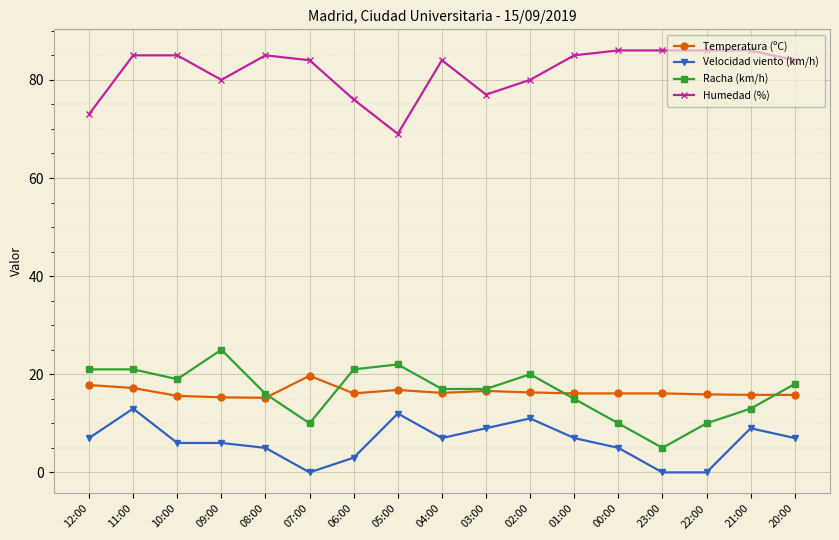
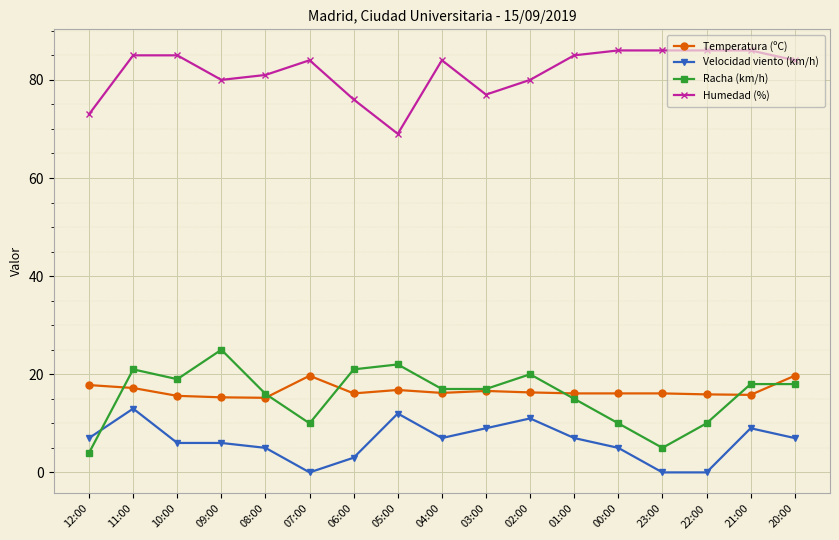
  {
    "Temperatura (ºC)": {
      "12:00": 18,
      "11:00": 17,
      "10:00": 16,
      "09:00": 15,
      "08:00": 15,
      "07:00": 20,
      "06:00": 16,
      "05:00": 17,
      "04:00": 16,
      "02:00": 16,
      "01:00": 16,
      "00:00": 16,
      "23:00": 16,
      "22:00": 16,
      "21:00": 16,
-     "20:00": 16
+     "20:00": 20
    },
    "Velocidad viento (km/h)": {
      "12:00": 7,
      "11:00": 13,
      "10:00": 6,
      "09:00": 6,
      "08:00": 5,
      "07:00": 0,
      "06:00": 3,
      "05:00": 12,
      "04:00": 7,
      "03:00": 9,
      "02:00": 11,
      "01:00": 7,
      "00:00": 5,
      "23:00": 0,
      "22:00": 0,
      "21:00": 9,
      "20:00": 7
    },
    "Racha (km/h)": {
-     "12:00": 21,
+     "12:00": 4,
      "11:00": 21,
      "10:00": 19,
      "09:00": 25,
      "08:00": 16,
      "07:00": 10,
      "06:00": 21,
      "05:00": 22,
      "04:00": 17,
      "02:00": 20,
      "01:00": 15,
      "00:00": 10,
      "23:00": 5,
      "22:00": 10,
-     "21:00": 13,
+     "21:00": 18,
      "20:00": 18
    },
    "Humedad (%)": {
      "12:00": 73,
      "11:00": 85,
      "10:00": 85,
      "09:00": 80,
-     "08:00": 85,
+     "08:00": 81,
      "07:00": 84,
      "06:00": 76,
      "05:00": 69,
      "04:00": 84,
      "03:00": 77,
      "02:00": 80,
      "01:00": 85,
      "00:00": 86,
      "23:00": 86
    }
  }
